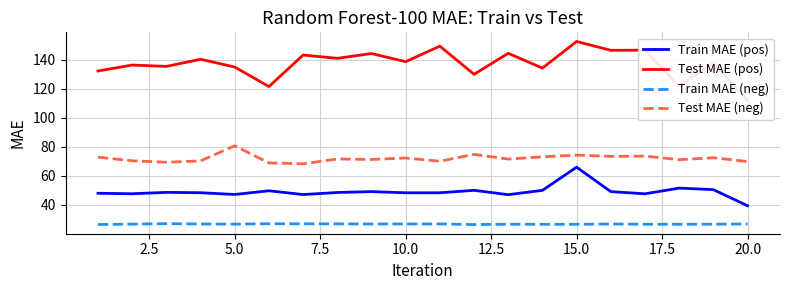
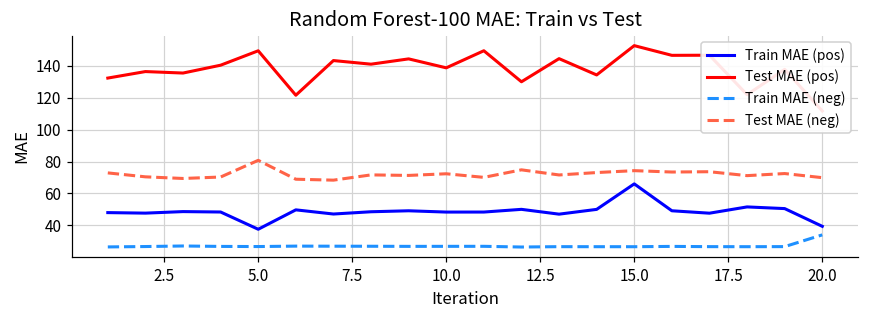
  {
    "Train MAE (pos)": {
-     "5.0": 47,
+     "5.0": 37,
      "10.0": 48,
      "15.0": 66,
      "20.0": 39
    },
    "Test MAE (pos)": {
-     "5.0": 135,
+     "5.0": 149,
      "10.0": 139,
      "15.0": 153
    },
    "Train MAE (neg)": {
      "5.0": 27,
      "10.0": 27,
      "15.0": 27,
-     "20.0": 27
+     "20.0": 34
    },
    "Test MAE (neg)": {
      "5.0": 81,
      "10.0": 72,
      "15.0": 74,
      "20.0": 70
    }
  }
